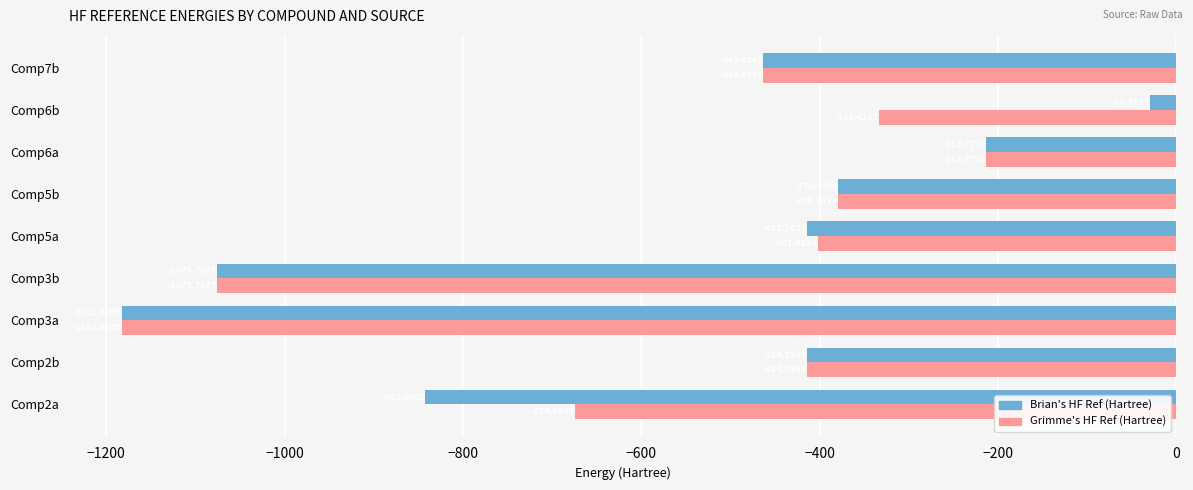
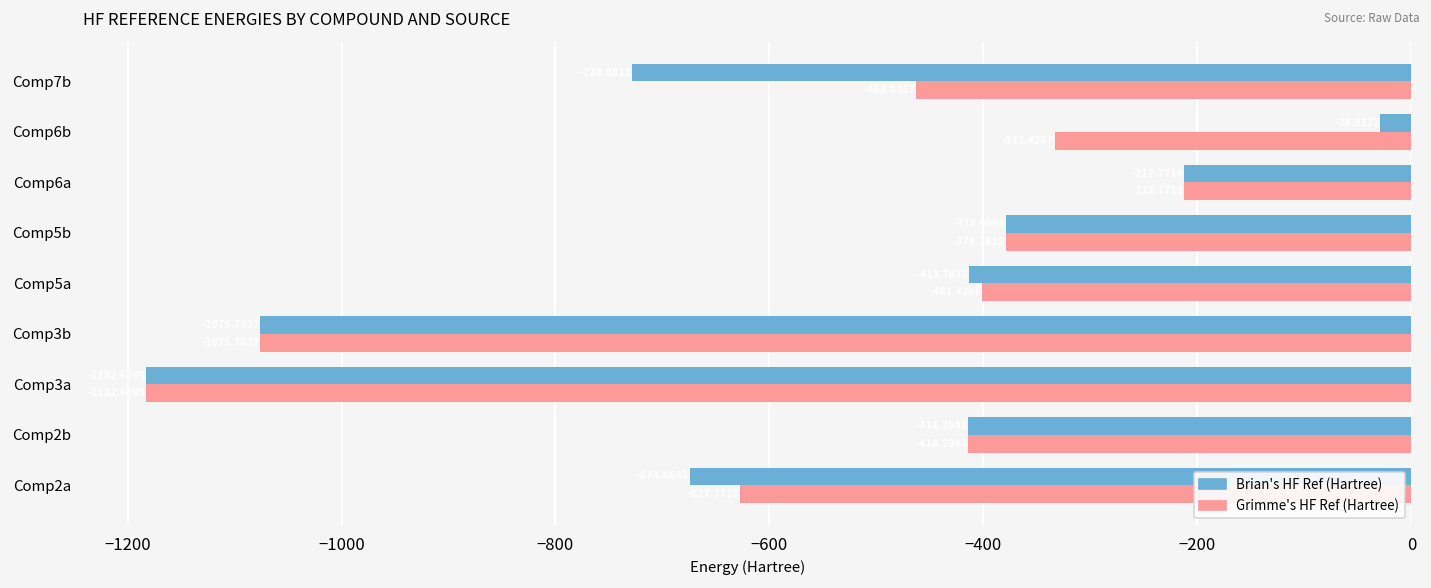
  {
    "Brian's HF Ref (Hartree)": {
-     "Comp7b": -460,
+     "Comp7b": -730,
      "Comp6b": -30,
      "Comp6a": -210,
      "Comp5b": -380,
      "Comp5a": -410,
      "Comp3b": -1080,
      "Comp3a": -1180,
      "Comp2b": -410,
-     "Comp2a": -840
+     "Comp2a": -670
    },
    "Grimme's HF Ref (Hartree)": {
      "Comp7b": -460,
      "Comp6b": -330,
      "Comp6a": -210,
      "Comp5b": -380,
      "Comp5a": -400,
      "Comp3b": -1080,
      "Comp3a": -1180,
      "Comp2b": -410,
-     "Comp2a": -670
+     "Comp2a": -630
    }
  }
